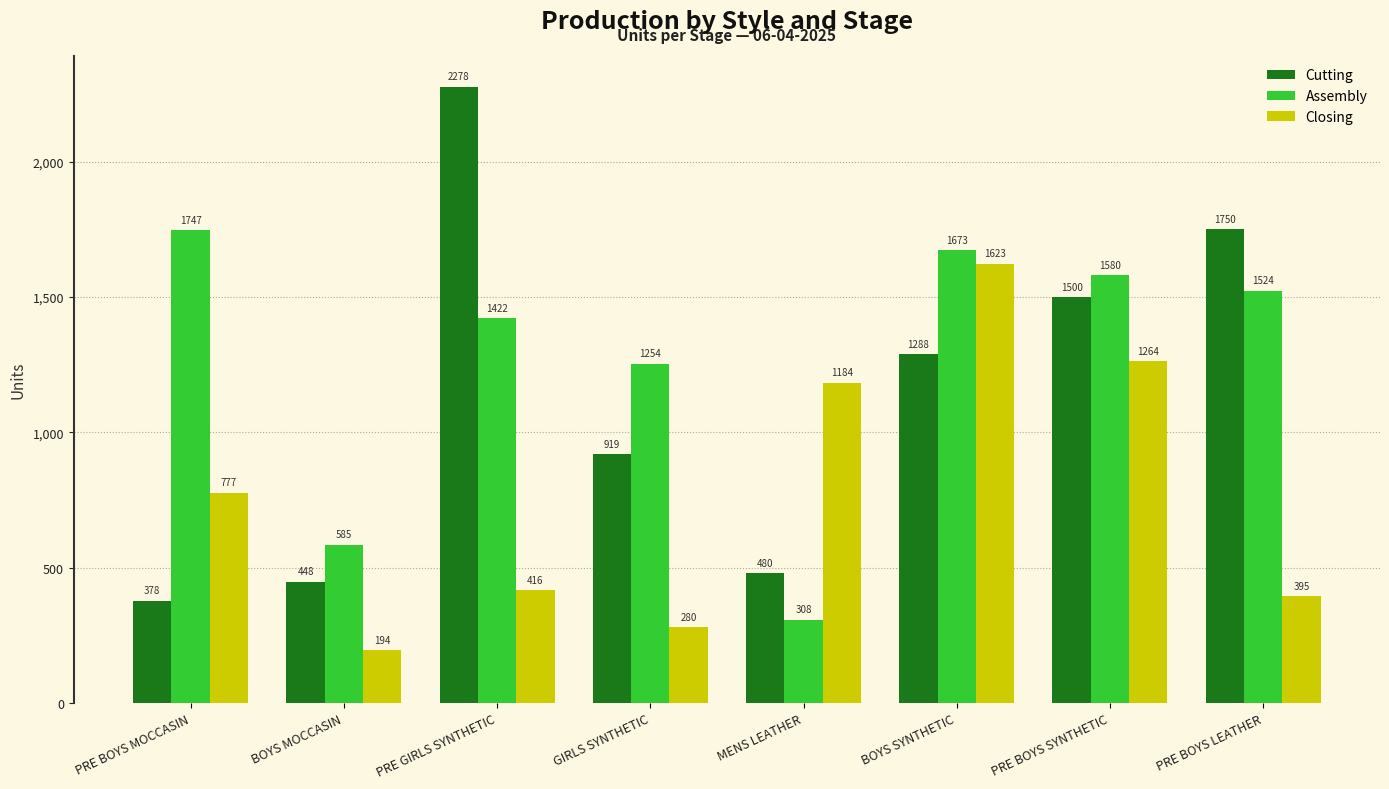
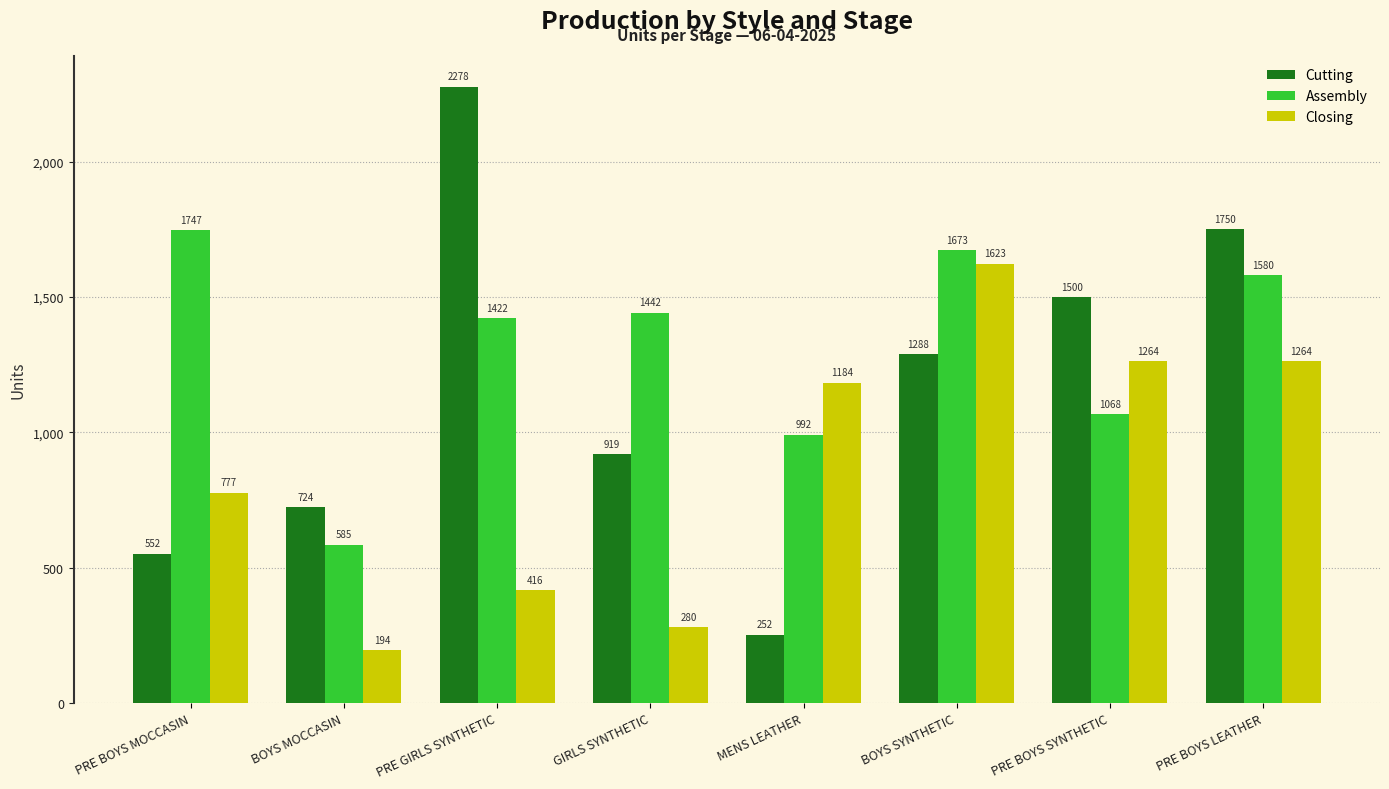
  {
    "Cutting": {
-     "PRE BOYS MOCCASIN": 378,
-     "BOYS MOCCASIN": 448,
+     "PRE BOYS MOCCASIN": 552,
+     "BOYS MOCCASIN": 724,
      "PRE GIRLS SYNTHETIC": 2278,
      "GIRLS SYNTHETIC": 919,
-     "MENS LEATHER": 480,
+     "MENS LEATHER": 252,
      "BOYS SYNTHETIC": 1288,
      "PRE BOYS SYNTHETIC": 1500,
      "PRE BOYS LEATHER": 1750
    },
    "Assembly": {
      "PRE BOYS MOCCASIN": 1747,
      "BOYS MOCCASIN": 585,
      "PRE GIRLS SYNTHETIC": 1422,
-     "GIRLS SYNTHETIC": 1254,
-     "MENS LEATHER": 308,
+     "GIRLS SYNTHETIC": 1442,
+     "MENS LEATHER": 992,
      "BOYS SYNTHETIC": 1673,
-     "PRE BOYS SYNTHETIC": 1580,
-     "PRE BOYS LEATHER": 1524
+     "PRE BOYS SYNTHETIC": 1068,
+     "PRE BOYS LEATHER": 1580
    },
    "Closing": {
      "PRE BOYS MOCCASIN": 777,
      "BOYS MOCCASIN": 194,
      "PRE GIRLS SYNTHETIC": 416,
      "GIRLS SYNTHETIC": 280,
      "MENS LEATHER": 1184,
      "BOYS SYNTHETIC": 1623,
      "PRE BOYS SYNTHETIC": 1264,
-     "PRE BOYS LEATHER": 395
+     "PRE BOYS LEATHER": 1264
    }
  }
